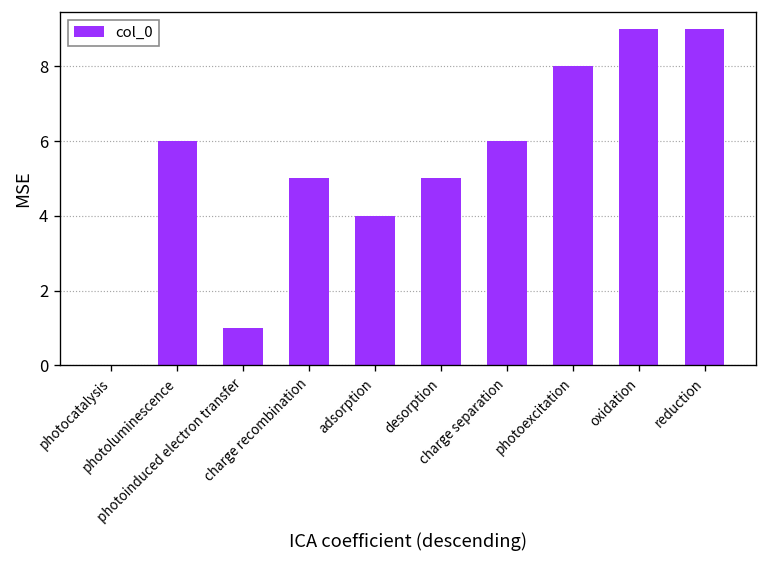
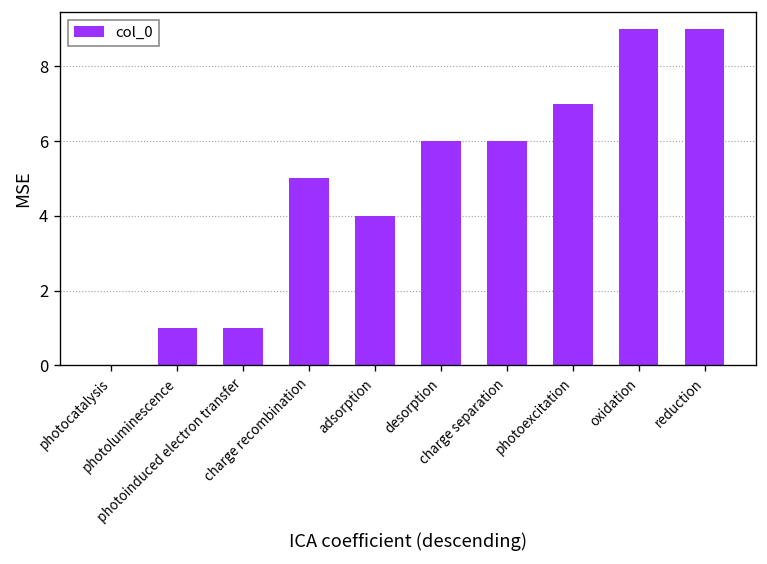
  {
    "photocatalysis": 0,
-   "photoluminescence": 6,
+   "photoluminescence": 1,
    "photoinduced electron transfer": 1,
    "charge recombination": 5,
    "adsorption": 4,
-   "desorption": 5,
+   "desorption": 6,
    "charge separation": 6,
-   "photoexcitation": 8,
+   "photoexcitation": 7,
    "oxidation": 9,
    "reduction": 9
  }
